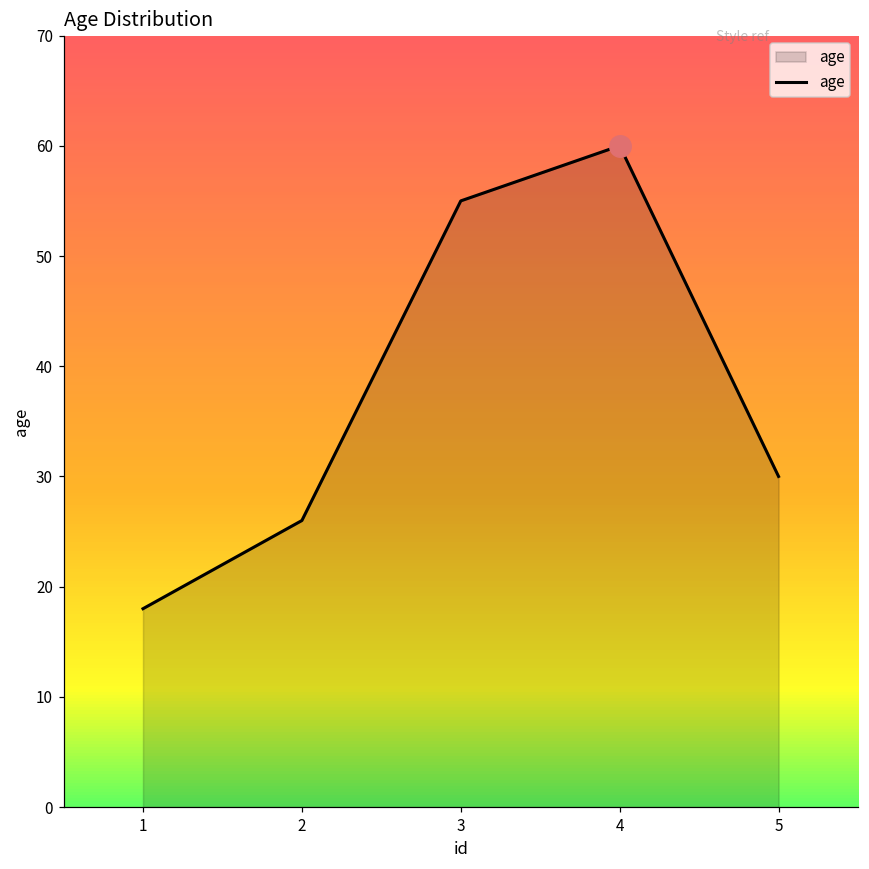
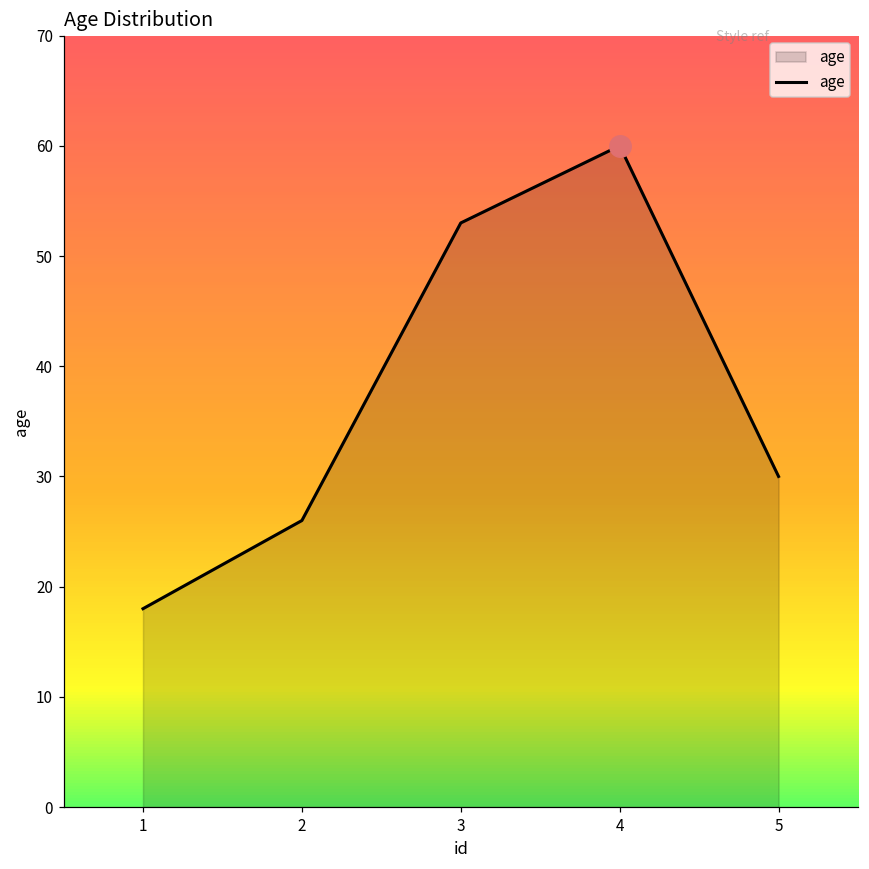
  {
    "age": {
      "1": 18,
      "2": 26,
-     "3": 55,
+     "3": 53,
      "5": 30
    }
  }
